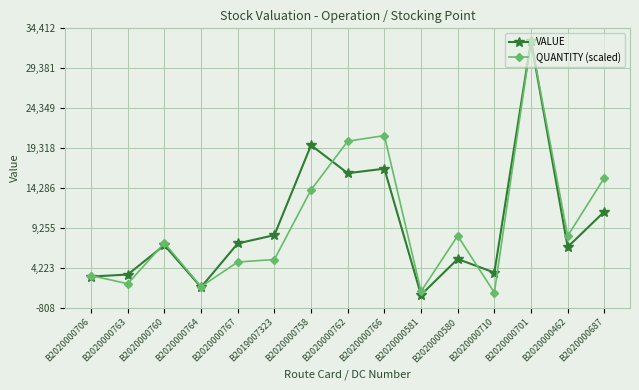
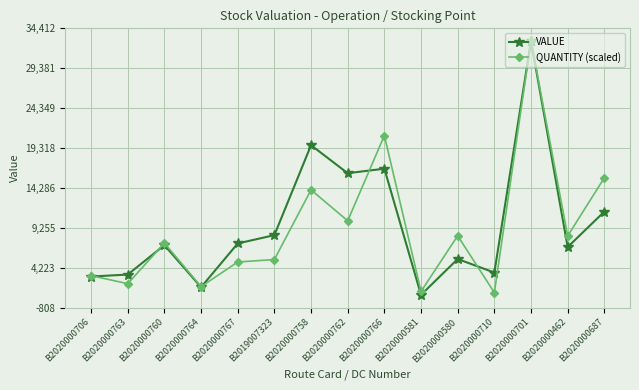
  {
    "VALUE": {
      "B2020000763": "3,000",
      "B2020000767": "7,000",
      "B2019007323": "8,000",
      "B2020000758": "20,000",
      "B2020000762": "16,000",
      "B2020000766": "17,000",
      "B2020000581": "1,000",
      "B2020000580": "5,000",
      "B2020000710": "4,000",
      "B2020000462": "7,000",
      "B2020000687": "11,000"
    },
    "QUANTITY (scaled)": {
      "B2020000763": "2,000",
      "B2020000767": "5,000",
      "B2019007323": "5,000",
      "B2020000758": "14,000",
-     "B2020000762": "20,000",
+     "B2020000762": "10,000",
      "B2020000766": "21,000",
      "B2020000581": "1,000",
      "B2020000580": "8,000",
      "B2020000710": "1,000",
      "B2020000462": "8,000",
      "B2020000687": "16,000"
    }
  }
